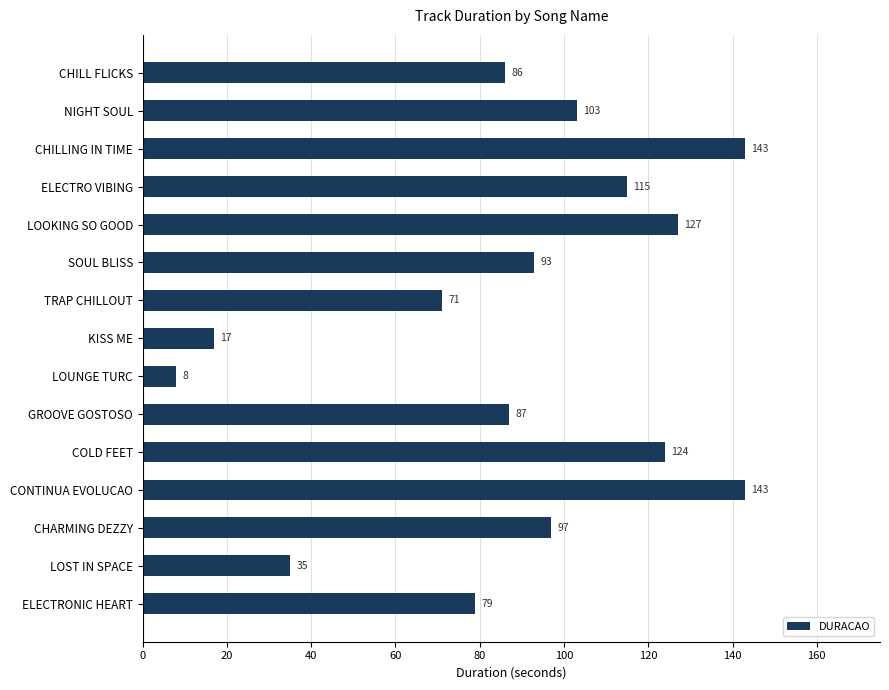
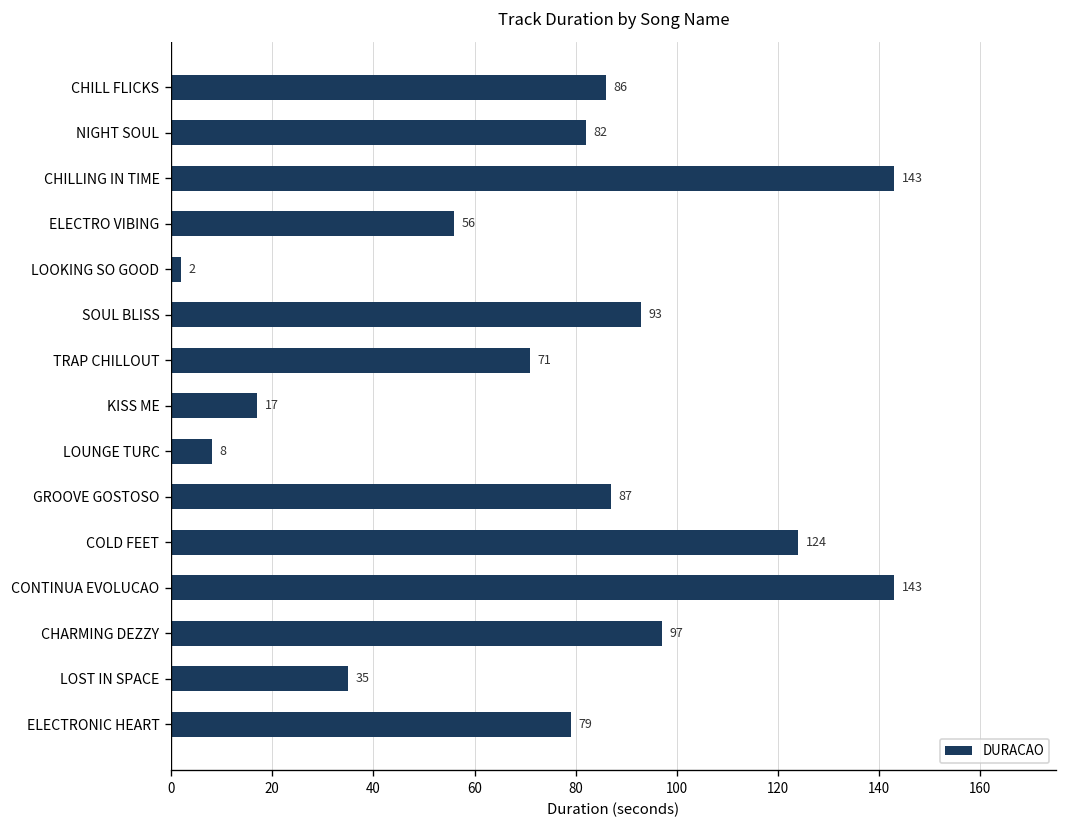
  {
    "CHILL FLICKS": 86,
-   "NIGHT SOUL": 103,
+   "NIGHT SOUL": 82,
    "CHILLING IN TIME": 143,
-   "ELECTRO VIBING": 115,
-   "LOOKING SO GOOD": 127,
+   "ELECTRO VIBING": 56,
+   "LOOKING SO GOOD": 2,
    "SOUL BLISS": 93,
    "TRAP CHILLOUT": 71,
    "KISS ME": 17,
    "LOUNGE TURC": 8,
    "GROOVE GOSTOSO": 87,
    "COLD FEET": 124,
    "CONTINUA EVOLUCAO": 143,
    "CHARMING DEZZY": 97,
    "LOST IN SPACE": 35,
    "ELECTRONIC HEART": 79
  }
